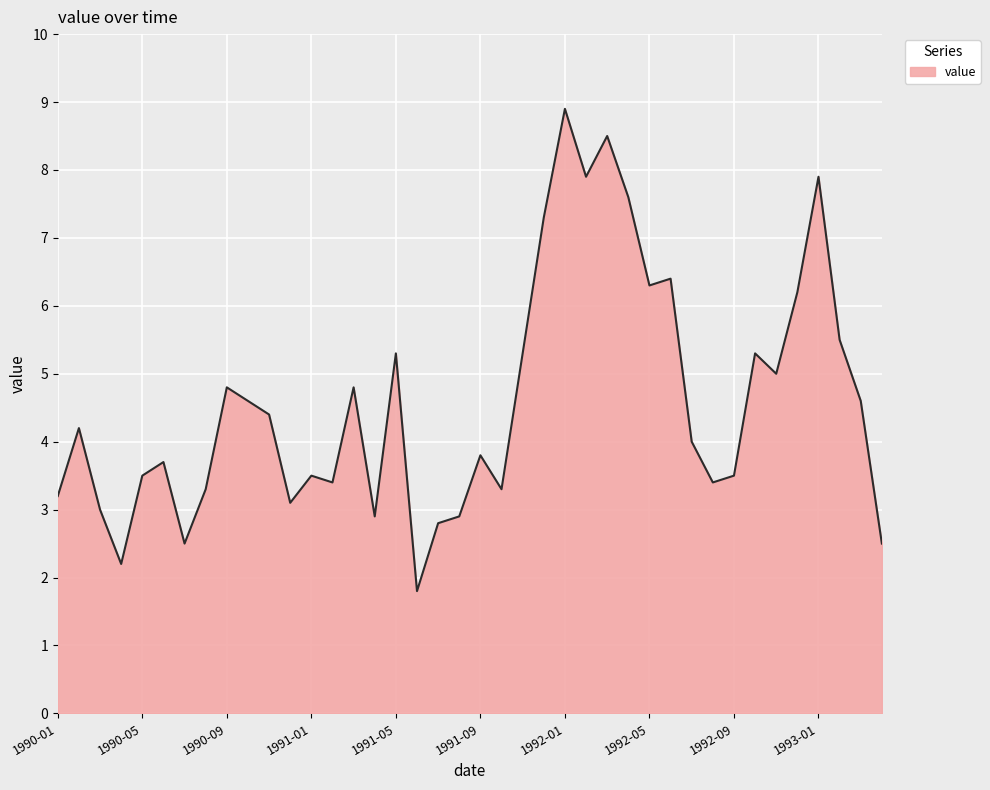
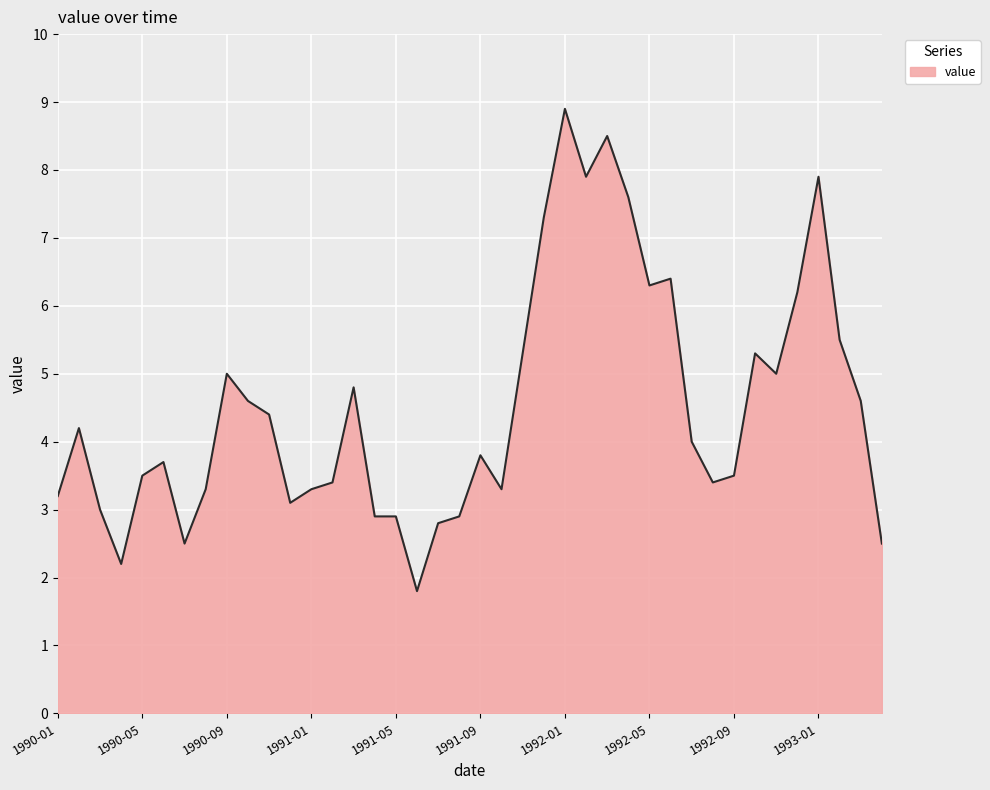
  {
    "1990-01": 3.2,
    "1990-05": 3.5,
-   "1990-09": 4.8,
-   "1991-01": 3.5,
-   "1991-05": 5.3,
+   "1990-09": 5.0,
+   "1991-01": 3.3,
+   "1991-05": 2.9,
    "1991-09": 3.8,
    "1992-01": 8.9,
    "1992-05": 6.3,
    "1992-09": 3.5,
    "1993-01": 7.9
  }
